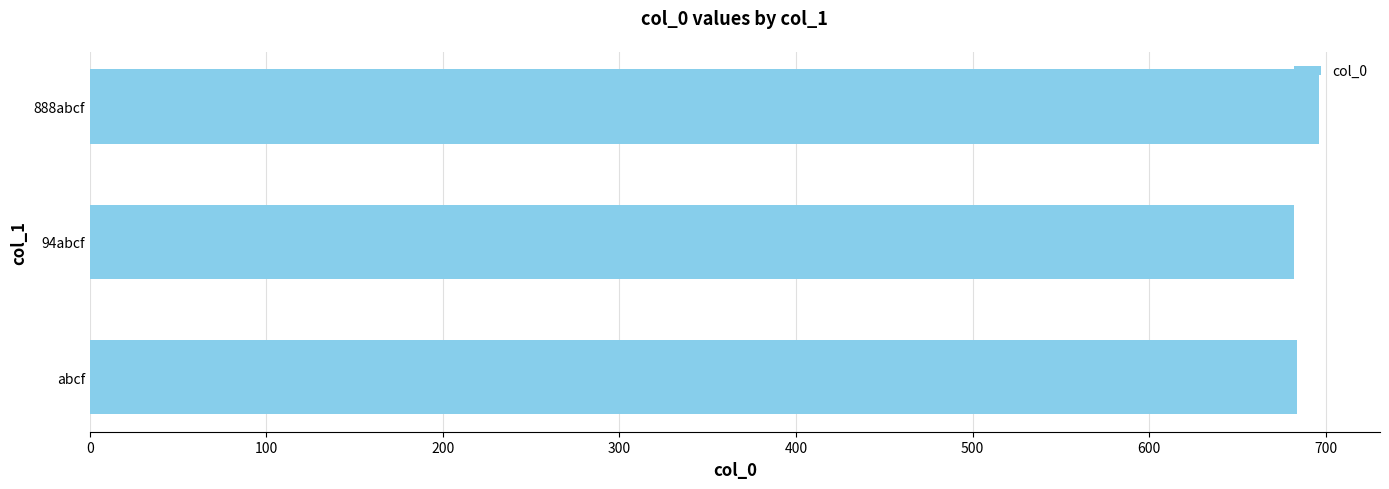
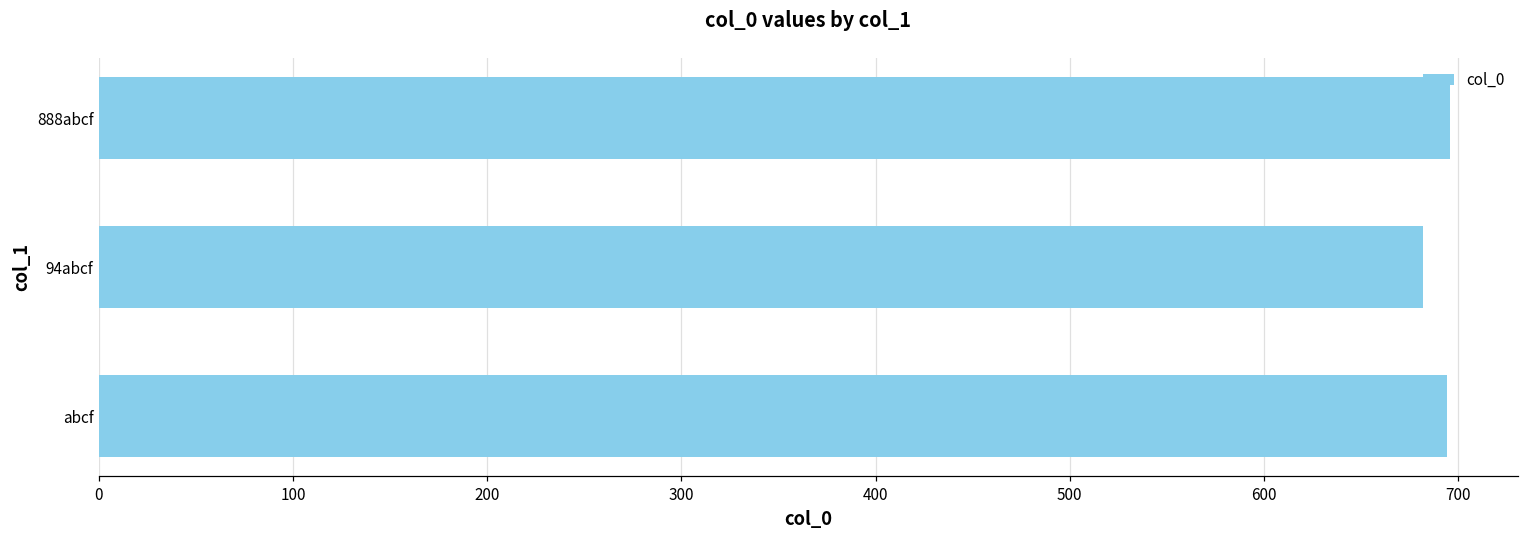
  {
    "888abcf": 696,
    "94abcf": 682,
-   "abcf": 684
+   "abcf": 694
  }
